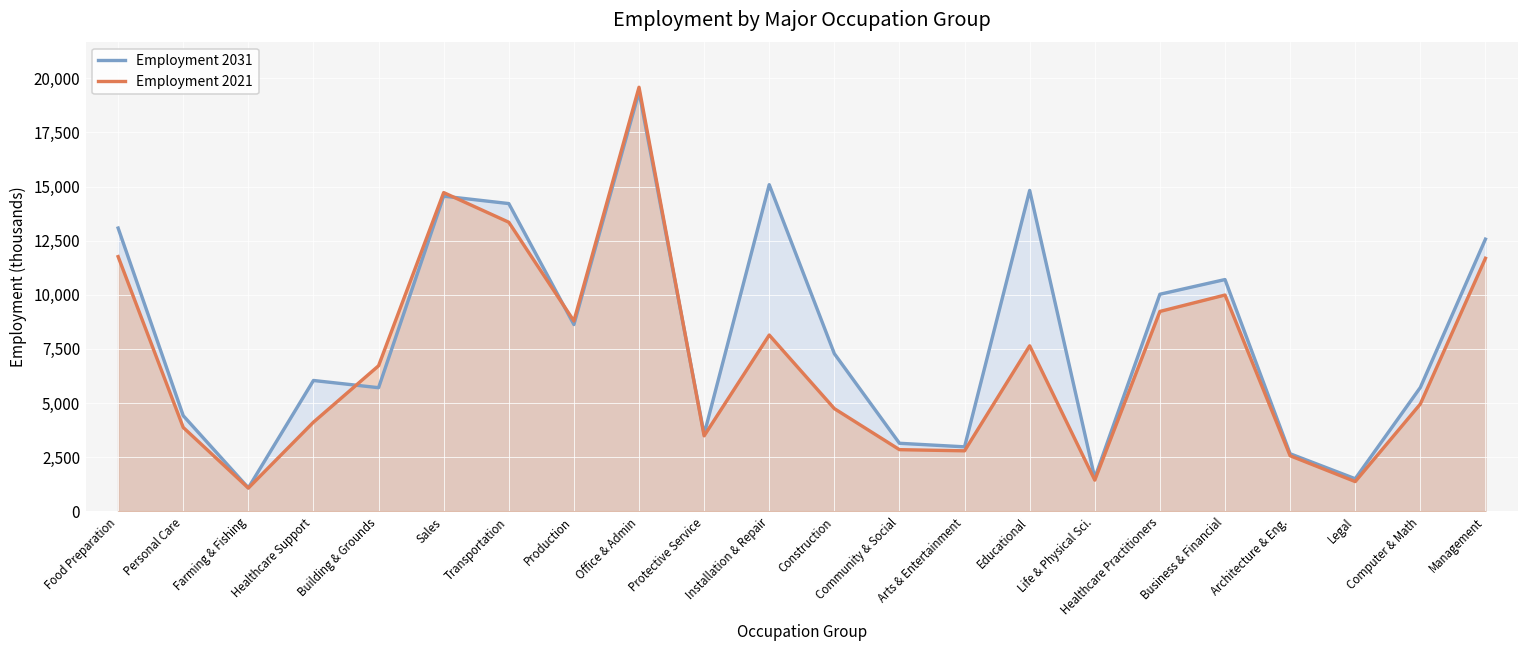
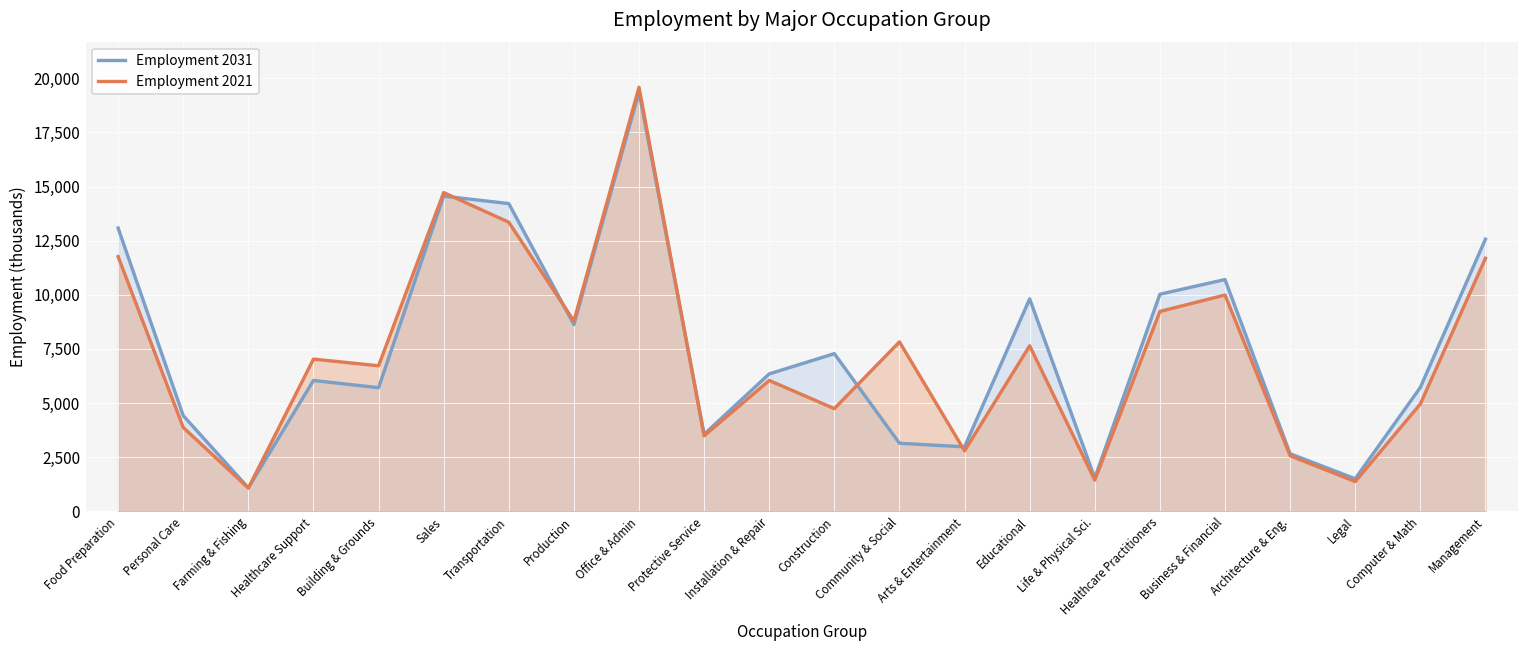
  {
    "Employment 2031": {
      "Food Preparation": "13,100",
      "Personal Care": "4,400",
      "Healthcare Support": "6,000",
      "Building & Grounds": "5,700",
      "Sales": "14,600",
      "Transportation": "14,200",
      "Production": "8,600",
      "Office & Admin": "19,400",
-     "Installation & Repair": "15,100",
+     "Installation & Repair": "6,300",
      "Construction": "7,300",
      "Community & Social": "3,100",
      "Arts & Entertainment": "3,000",
-     "Educational": "14,800",
+     "Educational": "9,800",
      "Healthcare Practitioners": "10,000",
      "Business & Financial": "10,700",
      "Legal": "1,500",
      "Computer & Math": "5,700",
      "Management": "12,600"
    },
    "Employment 2021": {
      "Food Preparation": "11,800",
      "Personal Care": "3,900",
-     "Healthcare Support": "4,100",
+     "Healthcare Support": "7,000",
      "Building & Grounds": "6,700",
      "Sales": "14,700",
      "Transportation": "13,400",
      "Production": "8,800",
      "Office & Admin": "19,600",
-     "Installation & Repair": "8,100",
+     "Installation & Repair": "6,000",
      "Construction": "4,700",
-     "Community & Social": "2,800",
+     "Community & Social": "7,800",
      "Arts & Entertainment": "2,800",
      "Educational": "7,600",
      "Healthcare Practitioners": "9,200",
      "Business & Financial": "10,000",
      "Legal": "1,400",
      "Computer & Math": "5,000",
      "Management": "11,700"
    }
  }
